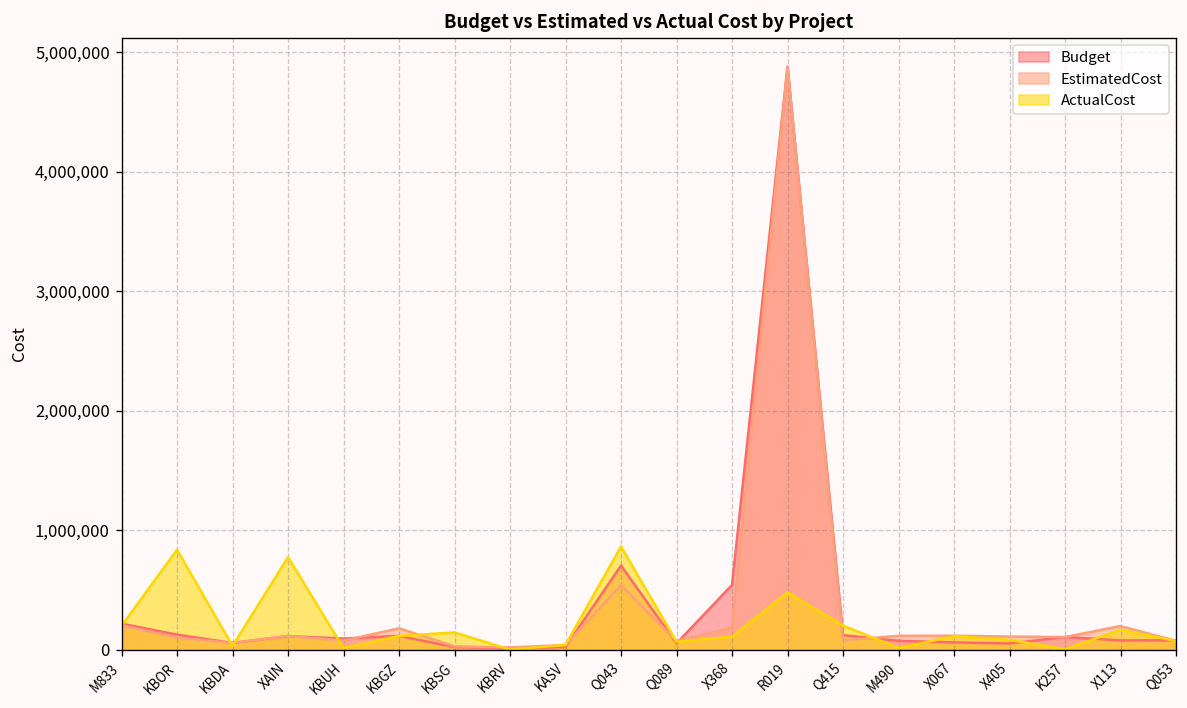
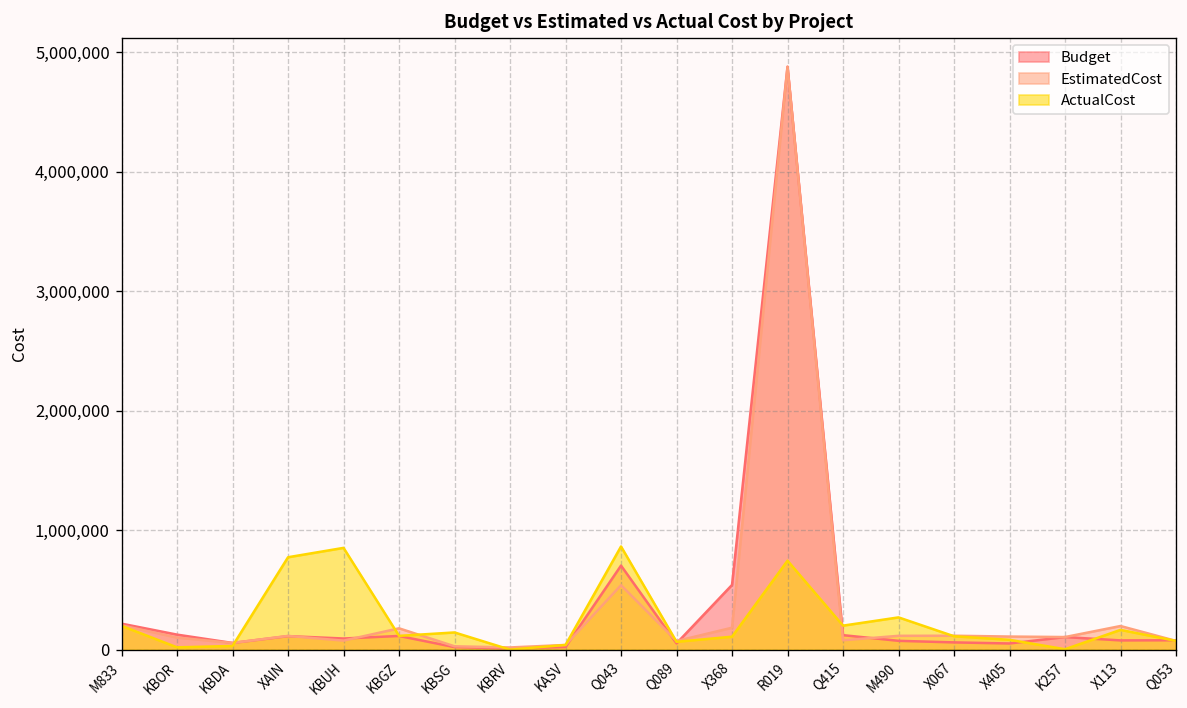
  {
    "ActualCost": {
-     "KBOR": "800,000",
+     "KBOR": "0",
      "XAIN": "800,000",
-     "KBUH": "0",
+     "KBUH": "900,000",
      "KBSG": "100,000",
      "Q043": "900,000",
      "X368": "100,000",
-     "R019": "500,000",
+     "R019": "700,000",
      "Q415": "200,000",
-     "M490": "0",
+     "M490": "300,000",
      "X405": "100,000",
      "K257": "0",
      "X113": "200,000"
    }
  }
